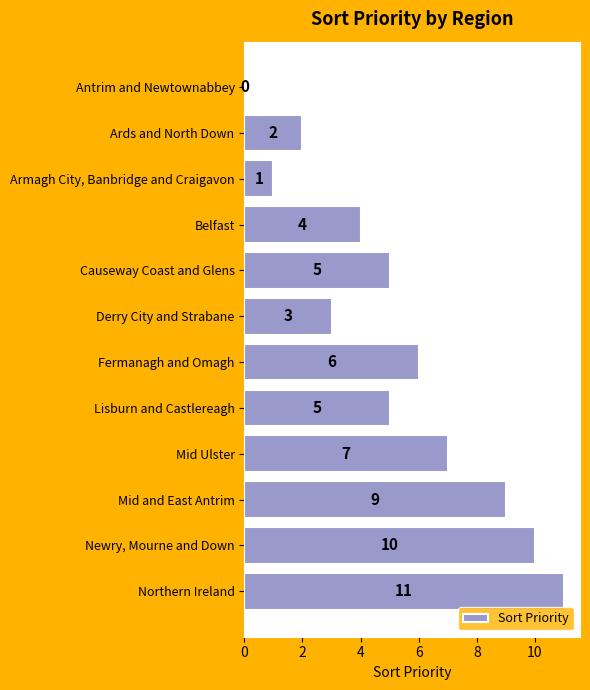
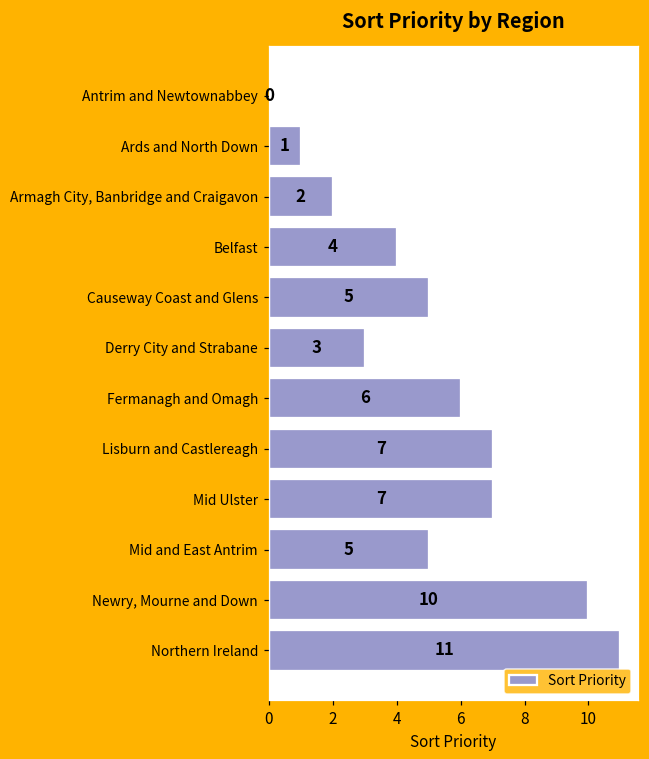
  {
    "Antrim and Newtownabbey": 0,
-   "Ards and North Down": 2,
-   "Armagh City, Banbridge and Craigavon": 1,
+   "Ards and North Down": 1,
+   "Armagh City, Banbridge and Craigavon": 2,
    "Belfast": 4,
    "Causeway Coast and Glens": 5,
    "Derry City and Strabane": 3,
    "Fermanagh and Omagh": 6,
-   "Lisburn and Castlereagh": 5,
+   "Lisburn and Castlereagh": 7,
    "Mid Ulster": 7,
-   "Mid and East Antrim": 9,
+   "Mid and East Antrim": 5,
    "Newry, Mourne and Down": 10,
    "Northern Ireland": 11
  }
